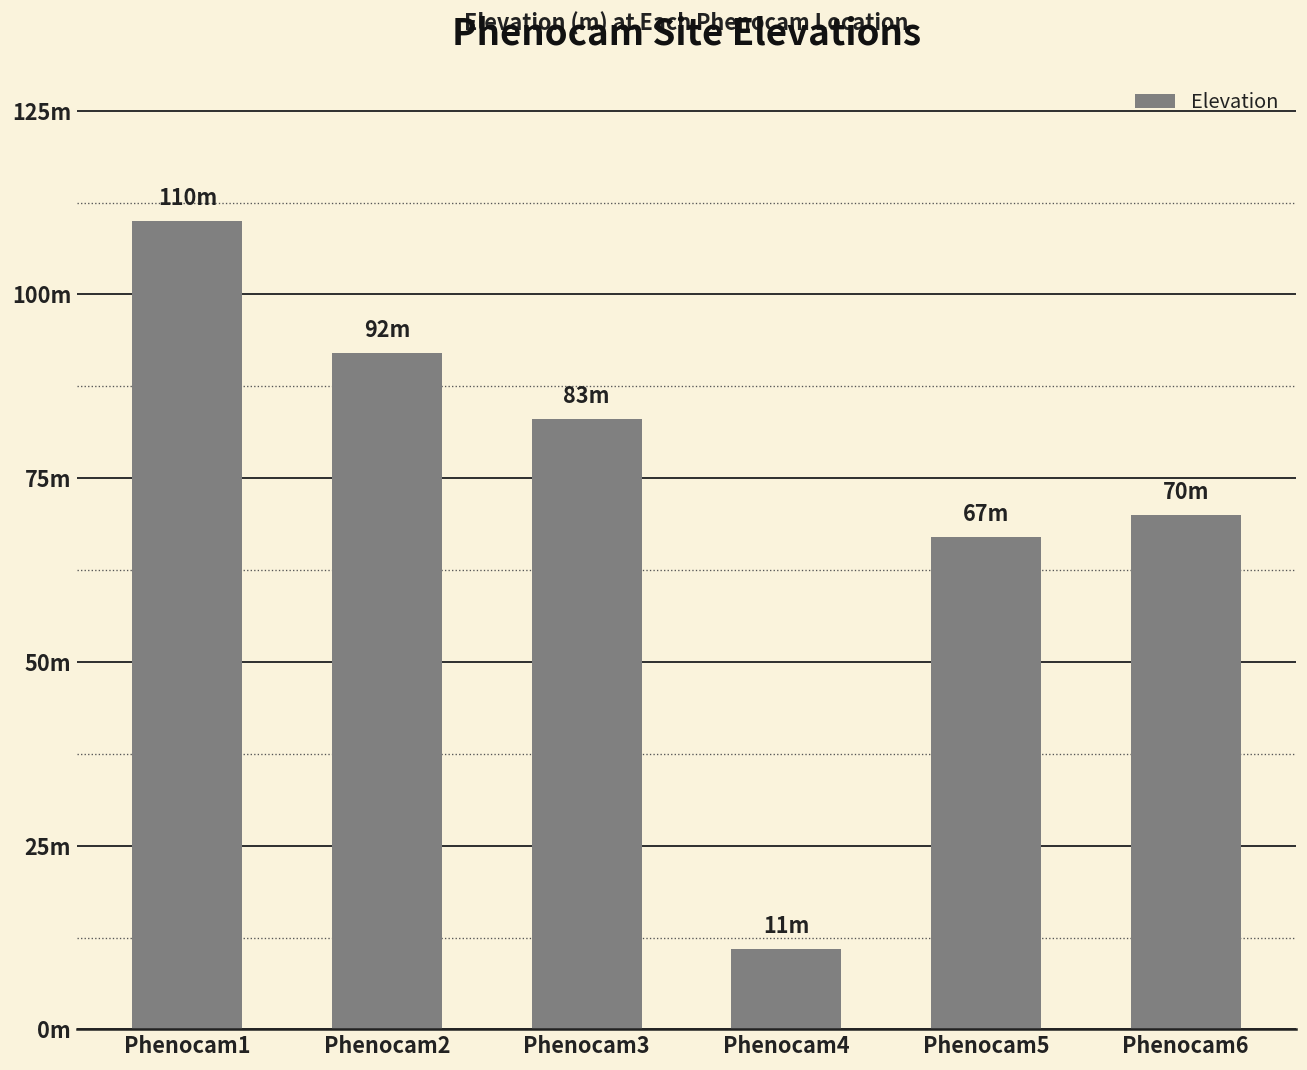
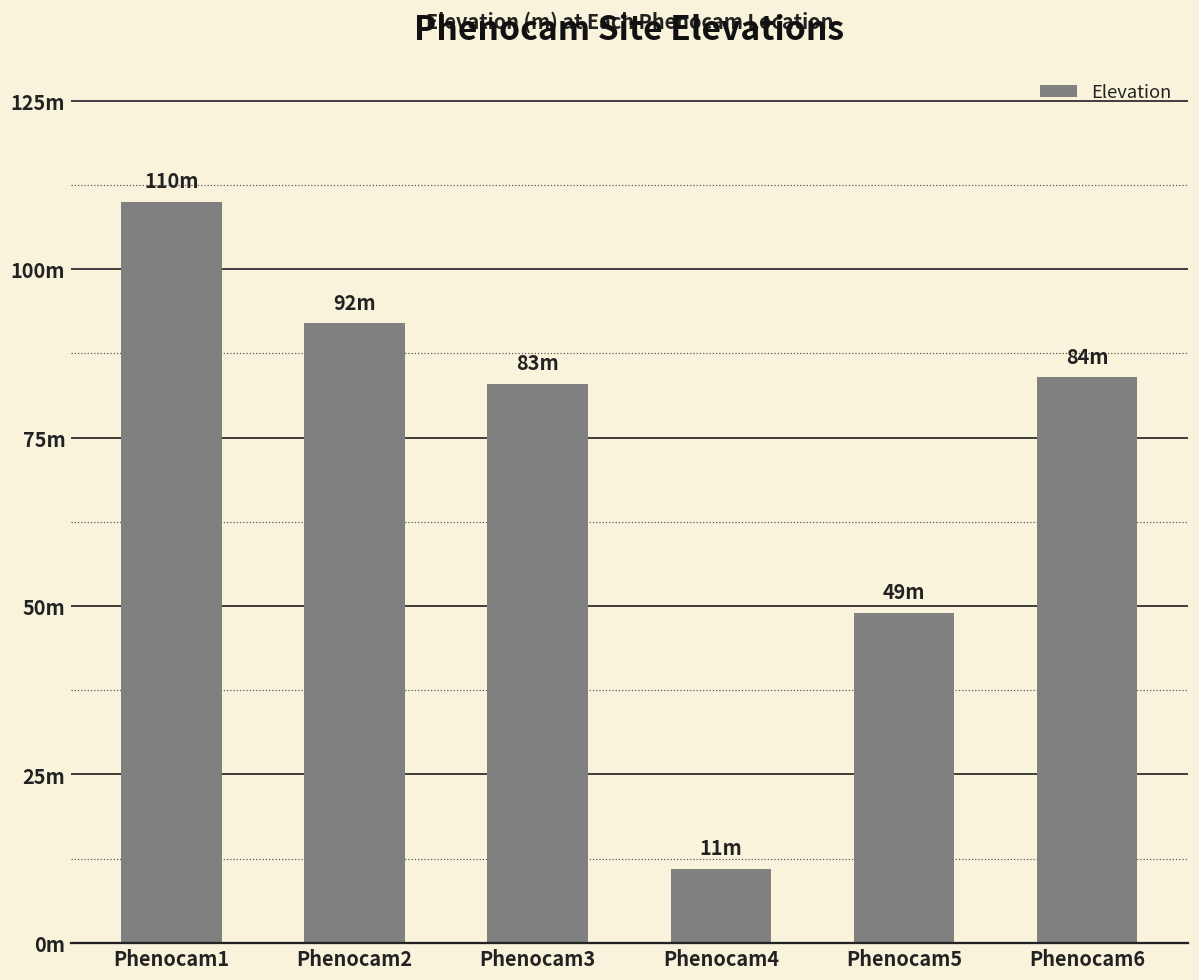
  {
    "Phenocam1": "110m",
    "Phenocam2": "92m",
    "Phenocam3": "83m",
    "Phenocam4": "11m",
-   "Phenocam5": "67m",
-   "Phenocam6": "70m"
+   "Phenocam5": "49m",
+   "Phenocam6": "84m"
  }
